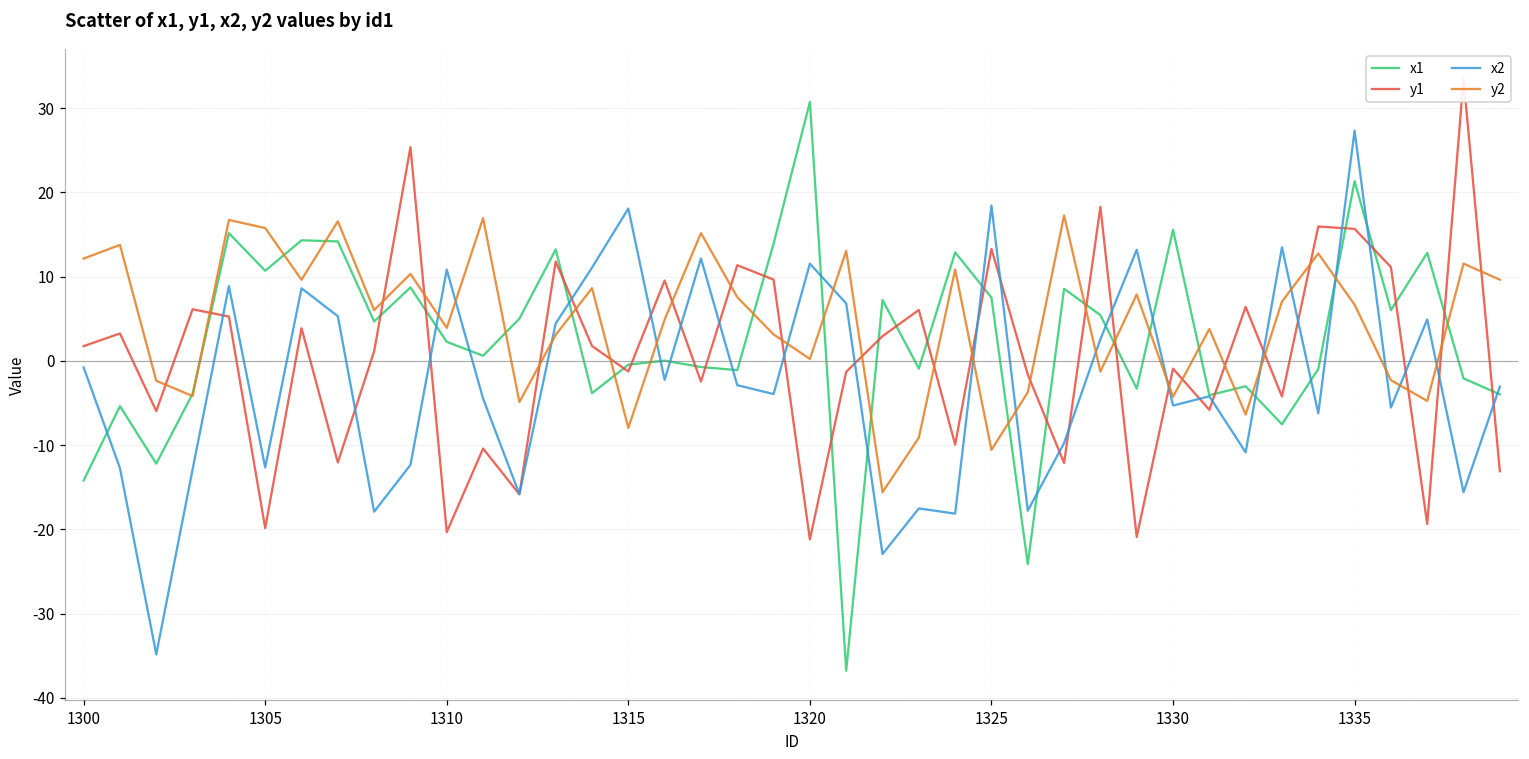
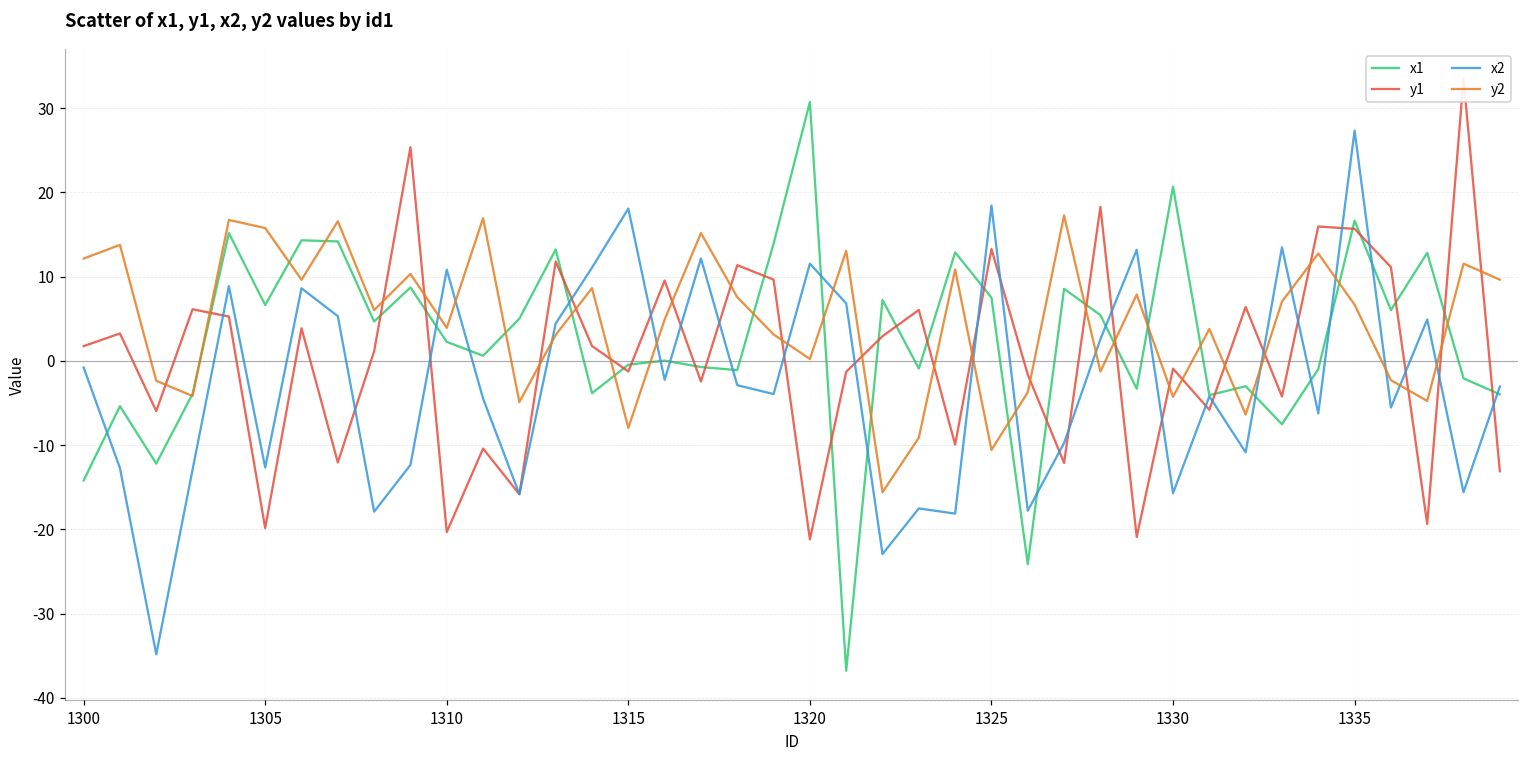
  {
    "x1": {
      "1300": -14,
-     "1305": 11,
+     "1305": 7,
      "1310": 2,
      "1315": 0,
      "1320": 31,
      "1325": 8,
-     "1330": 16,
-     "1335": 21
+     "1330": 21,
+     "1335": 17
    },
    "x2": {
      "1300": -1,
      "1305": -13,
      "1310": 11,
      "1315": 18,
      "1320": 12,
      "1325": 18,
-     "1330": -5,
+     "1330": -16,
      "1335": 27
    }
  }
